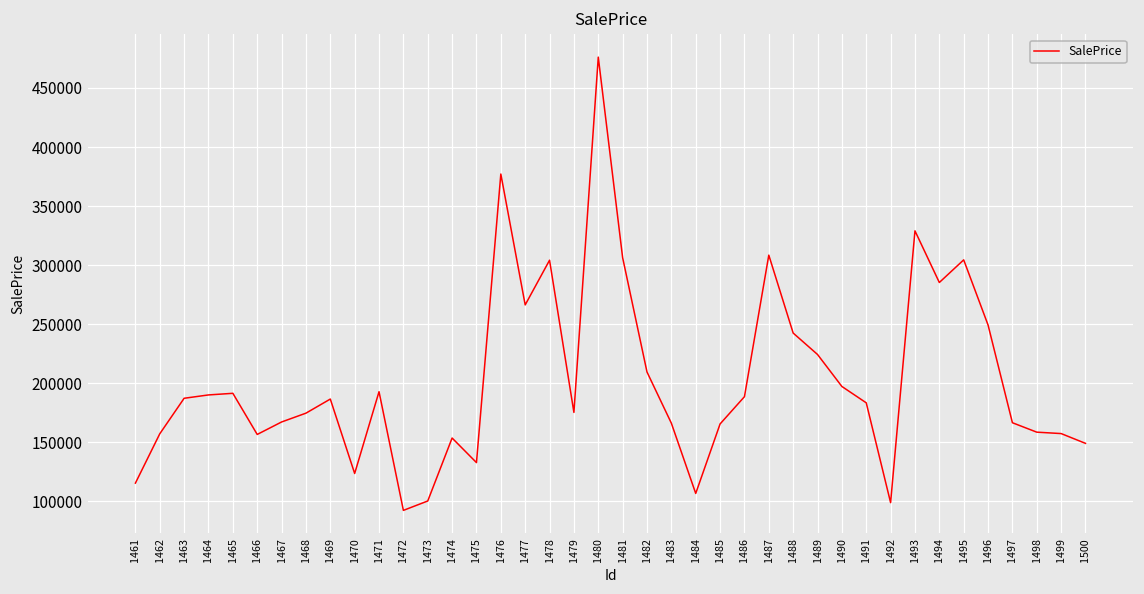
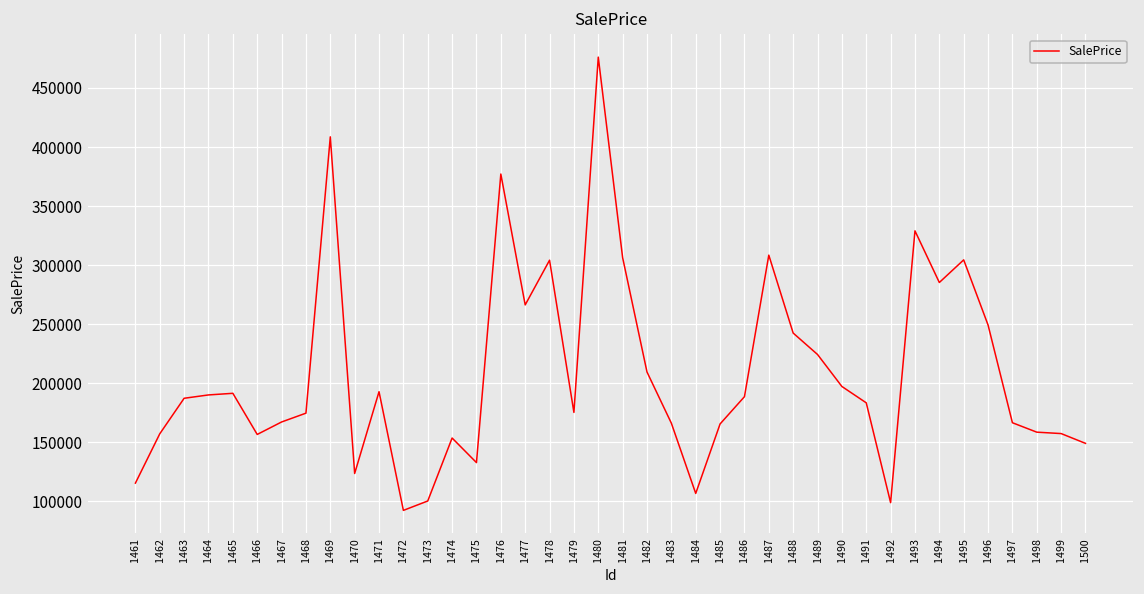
  {
    "1461": 115000,
    "1462": 157000,
    "1463": 187000,
    "1464": 190000,
    "1465": 191000,
    "1466": 157000,
    "1467": 167000,
    "1468": 175000,
-   "1469": 187000,
+   "1469": 409000,
    "1470": 124000,
    "1471": 193000,
    "1472": 92000,
    "1473": 100000,
    "1474": 154000,
    "1475": 133000,
    "1476": 377000,
    "1477": 266000,
    "1478": 304000,
    "1479": 175000,
    "1480": 476000,
    "1481": 306000,
    "1482": 209000,
    "1483": 166000,
    "1484": 107000,
    "1485": 165000,
    "1486": 189000,
    "1487": 308000,
    "1488": 242000,
    "1489": 224000,
    "1490": 197000,
    "1491": 183000,
    "1492": 99000,
    "1493": 329000,
    "1494": 285000,
    "1495": 304000,
    "1496": 249000,
    "1497": 166000,
    "1498": 159000,
    "1499": 157000,
    "1500": 149000
  }
